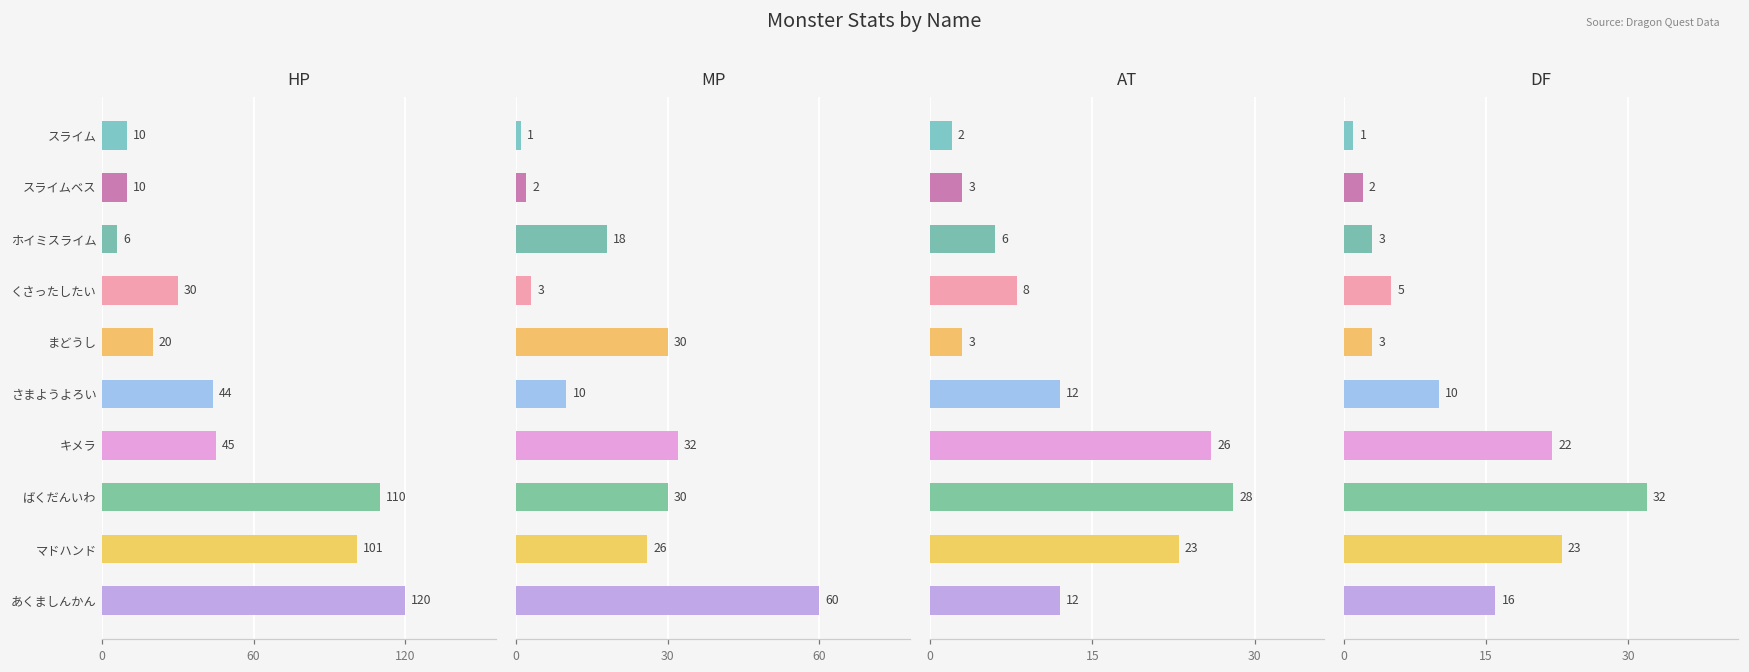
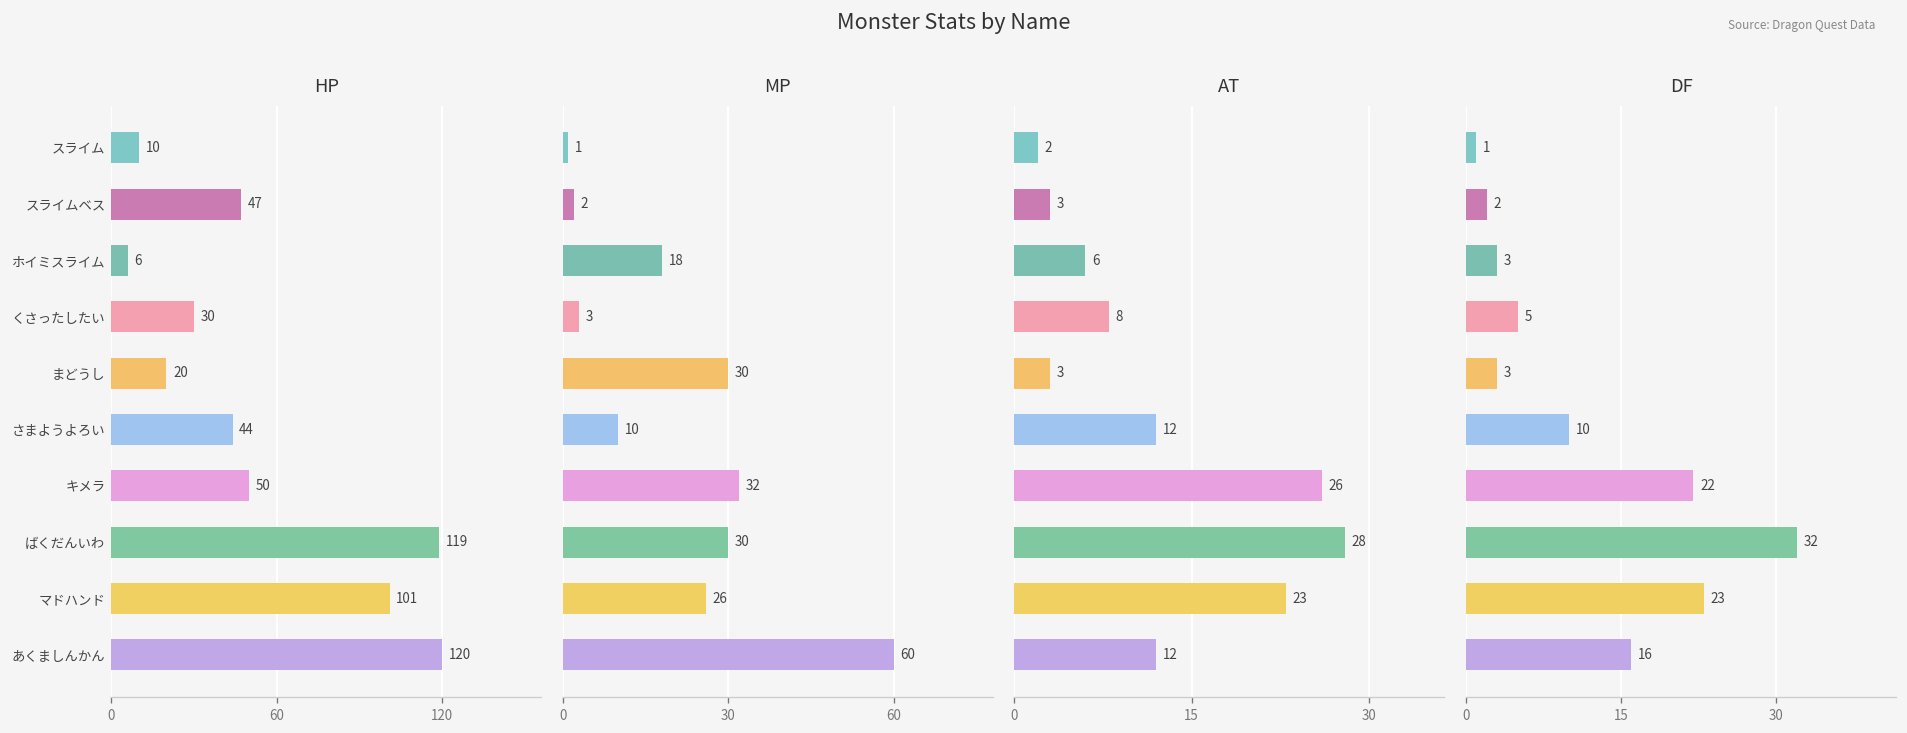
  {
    "HP": {
      "スライム": 10,
-     "スライムベス": 10,
+     "スライムベス": 47,
      "ホイミスライム": 6,
      "くさったしたい": 30,
      "まどうし": 20,
      "さまようよろい": 44,
-     "キメラ": 45,
-     "ばくだんいわ": 110,
+     "キメラ": 50,
+     "ばくだんいわ": 119,
      "マドハンド": 101,
      "あくましんかん": 120
    }
  }
